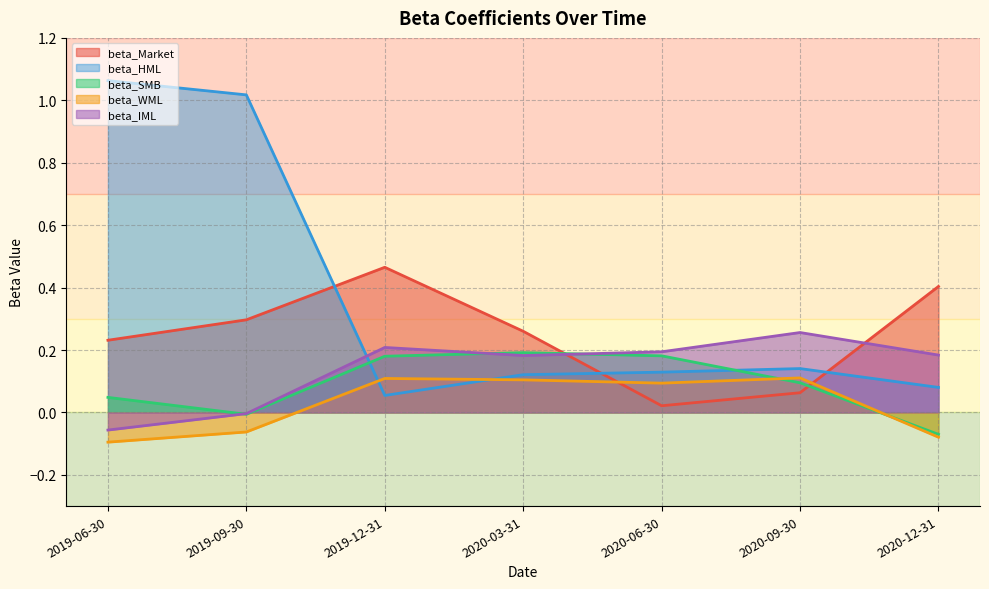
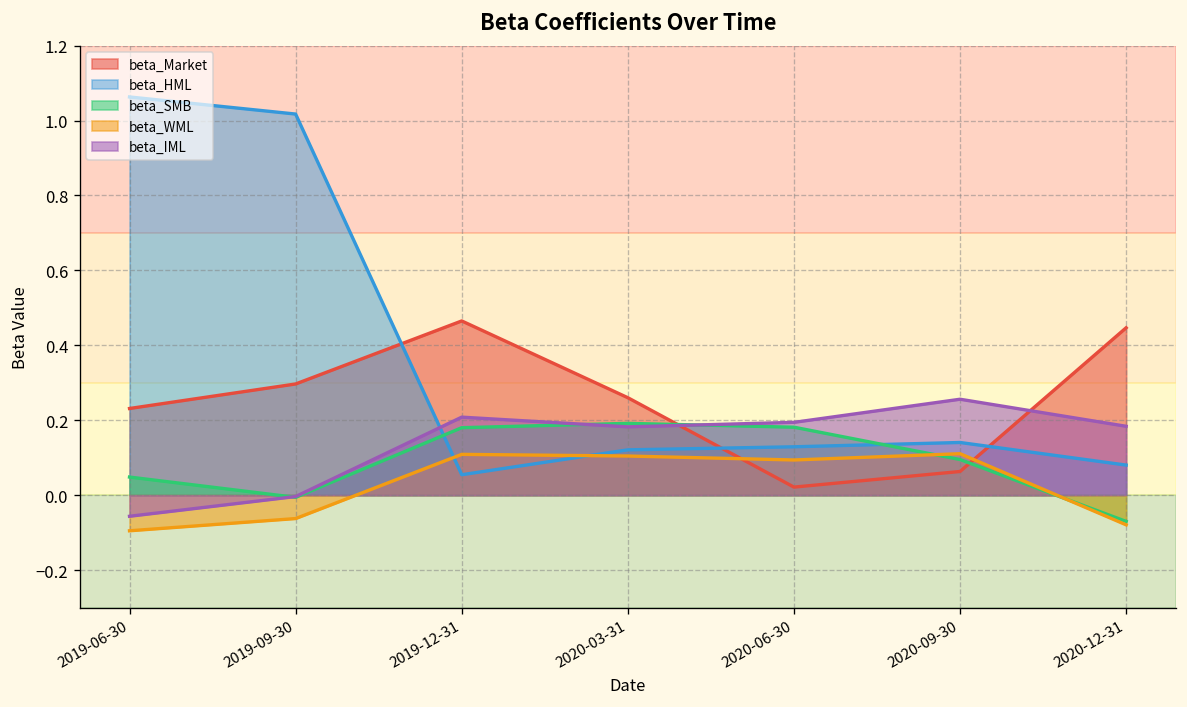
  {
    "beta_Market": {
      "2019-06-30": 0.23,
      "2019-09-30": 0.30,
      "2019-12-31": 0.47,
      "2020-03-31": 0.26,
      "2020-06-30": 0.02,
      "2020-09-30": 0.06,
-     "2020-12-31": 0.40
+     "2020-12-31": 0.45
    },
    "beta_HML": {
      "2019-09-30": 1.02,
      "2019-12-31": 0.05,
      "2020-03-31": 0.12,
      "2020-06-30": 0.13,
      "2020-09-30": 0.14,
      "2020-12-31": 0.08
    }
  }
